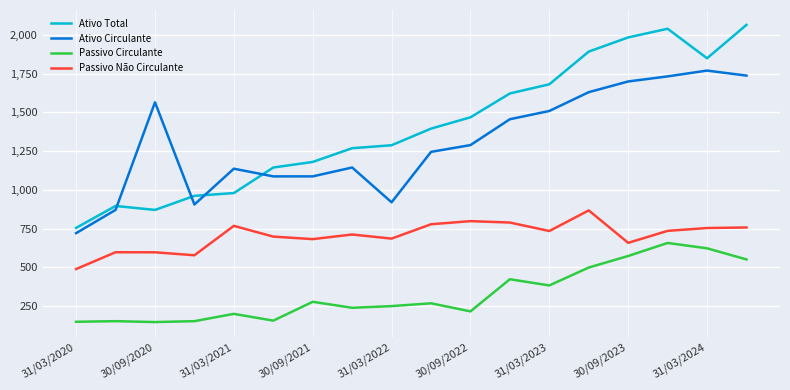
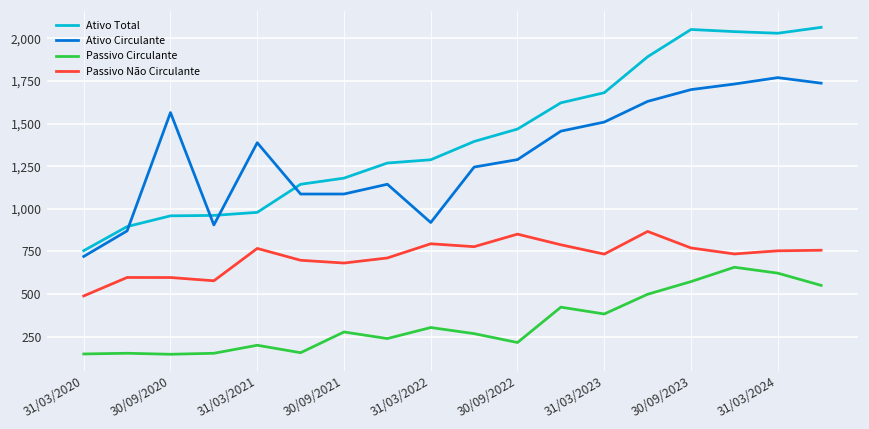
  {
    "Ativo Total": {
      "31/03/2020": "750",
-     "30/09/2020": "870",
+     "30/09/2020": "960",
      "31/03/2021": "980",
      "30/09/2021": "1,180",
      "31/03/2022": "1,290",
      "30/09/2022": "1,470",
      "31/03/2023": "1,680",
-     "30/09/2023": "1,980",
-     "31/03/2024": "1,850"
+     "30/09/2023": "2,050",
+     "31/03/2024": "2,030"
    },
    "Ativo Circulante": {
      "31/03/2020": "720",
      "30/09/2020": "1,560",
-     "31/03/2021": "1,140",
+     "31/03/2021": "1,390",
      "30/09/2021": "1,090",
      "31/03/2022": "920",
      "30/09/2022": "1,290",
      "31/03/2023": "1,510",
      "30/09/2023": "1,700",
      "31/03/2024": "1,770"
    },
    "Passivo Circulante": {
      "31/03/2020": "150",
      "30/09/2020": "150",
      "31/03/2021": "200",
      "30/09/2021": "280",
-     "31/03/2022": "250",
+     "31/03/2022": "300",
      "30/09/2022": "220",
      "31/03/2023": "380",
      "30/09/2023": "570",
      "31/03/2024": "620"
    },
    "Passivo Não Circulante": {
      "31/03/2020": "490",
      "30/09/2020": "600",
      "31/03/2021": "770",
      "30/09/2021": "680",
-     "31/03/2022": "690",
-     "30/09/2022": "800",
+     "31/03/2022": "800",
+     "30/09/2022": "850",
      "31/03/2023": "730",
-     "30/09/2023": "660",
+     "30/09/2023": "770",
      "31/03/2024": "750"
    }
  }
